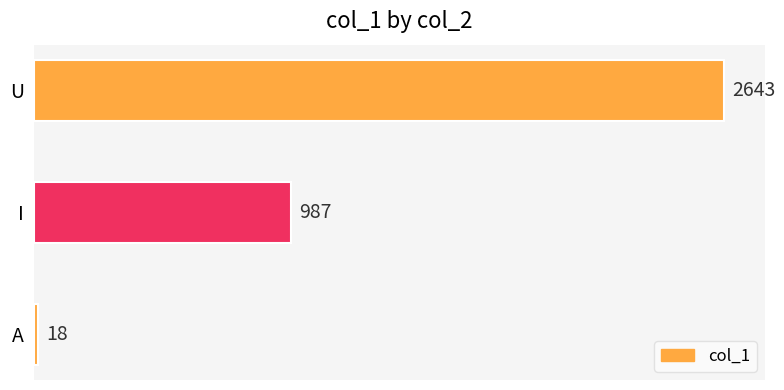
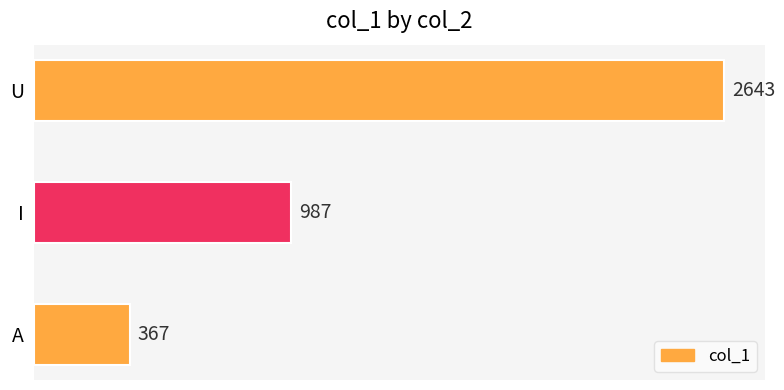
  {
    "U": 2643,
    "I": 987,
-   "A": 18
+   "A": 367
  }
